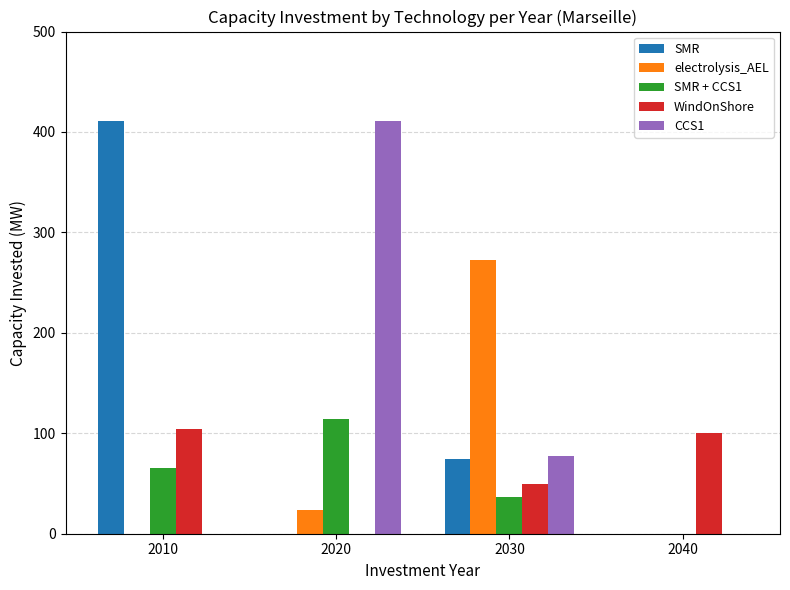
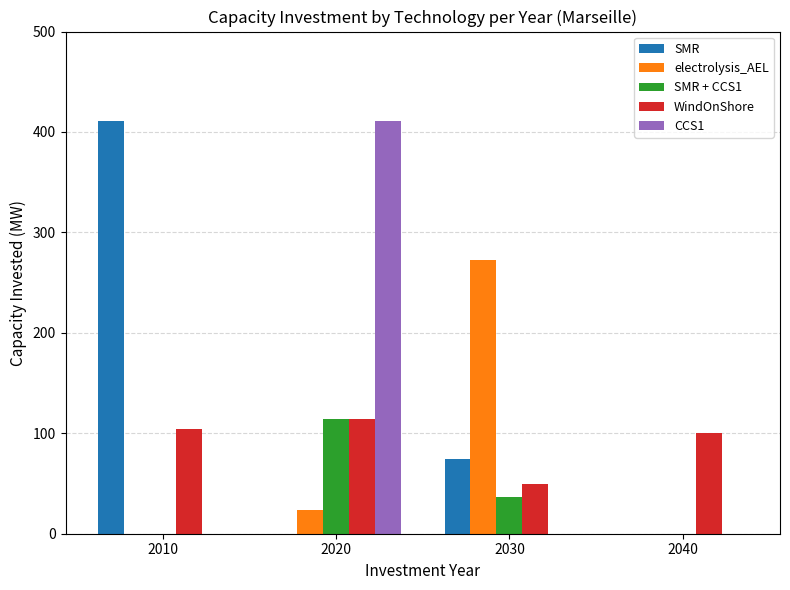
  {
    "SMR": {
      "2010": 411,
      "2020": 0,
      "2030": 75,
      "2040": 0
    },
    "electrolysis_AEL": {
      "2010": 0,
      "2020": 23,
      "2030": 273,
      "2040": 0
    },
    "SMR + CCS1": {
-     "2010": 66,
+     "2010": 0,
      "2020": 114,
      "2030": 36,
      "2040": 0
    },
    "WindOnShore": {
      "2010": 104,
-     "2020": 0,
+     "2020": 114,
      "2030": 50,
      "2040": 100
    },
    "CCS1": {
      "2010": 0,
      "2020": 411,
-     "2030": 77,
+     "2030": 0,
      "2040": 0
    }
  }
